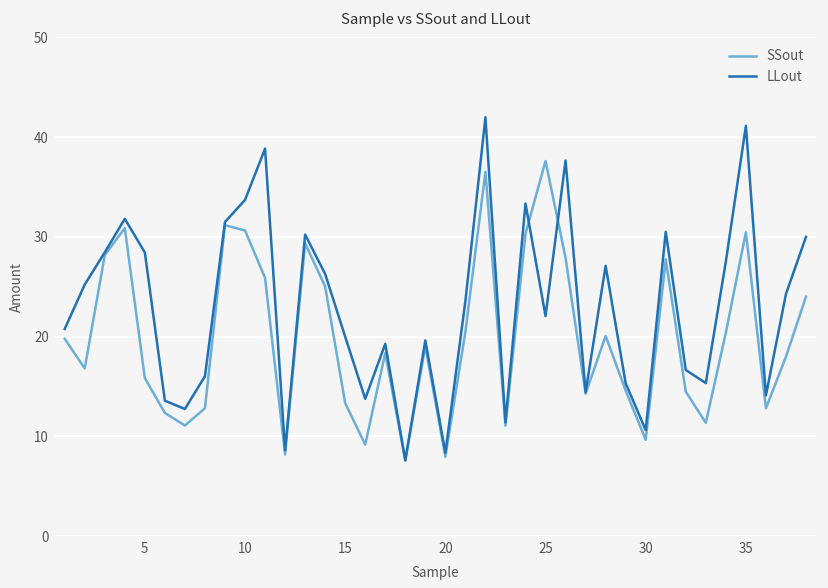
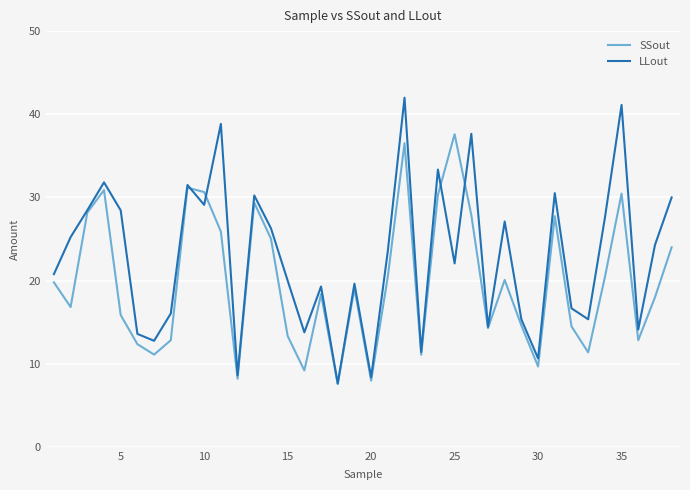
  {
    "SSout": {
      "5": 16,
      "10": 31,
      "15": 13,
      "20": 8,
      "25": 38,
      "30": 10,
      "35": 30
    },
    "LLout": {
      "5": 28,
-     "10": 34,
+     "10": 29,
      "15": 20,
      "20": 8,
      "25": 22,
      "30": 11,
      "35": 41
    }
  }
